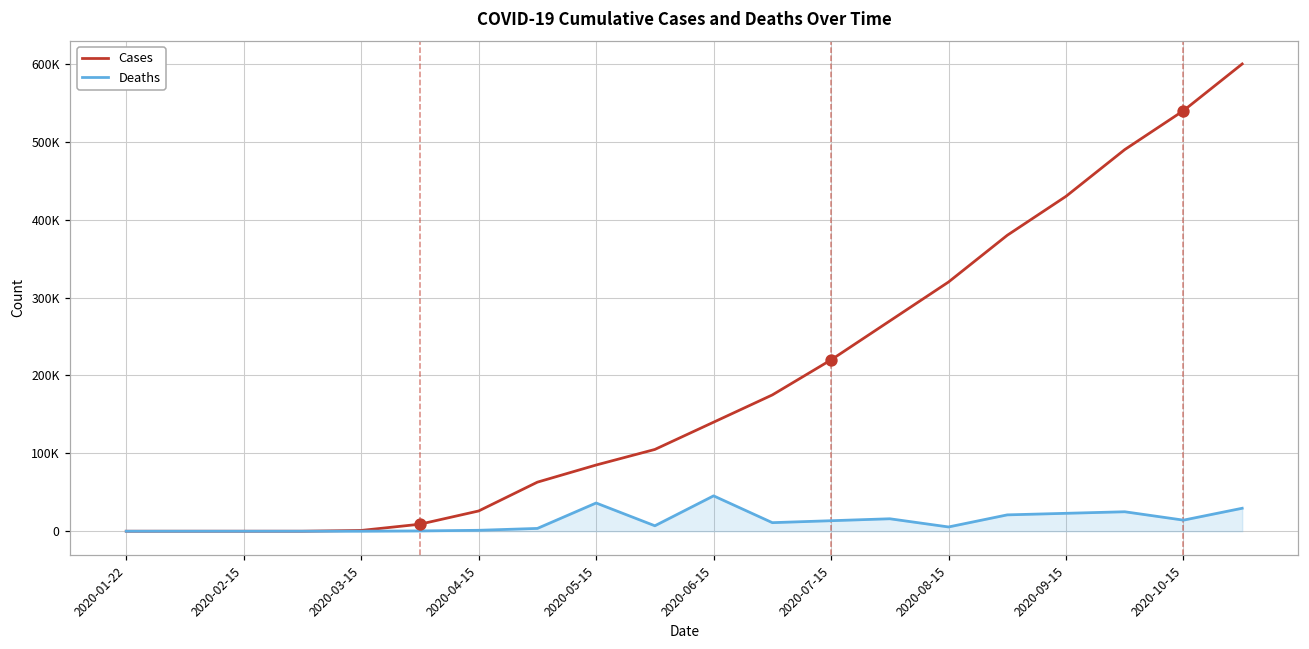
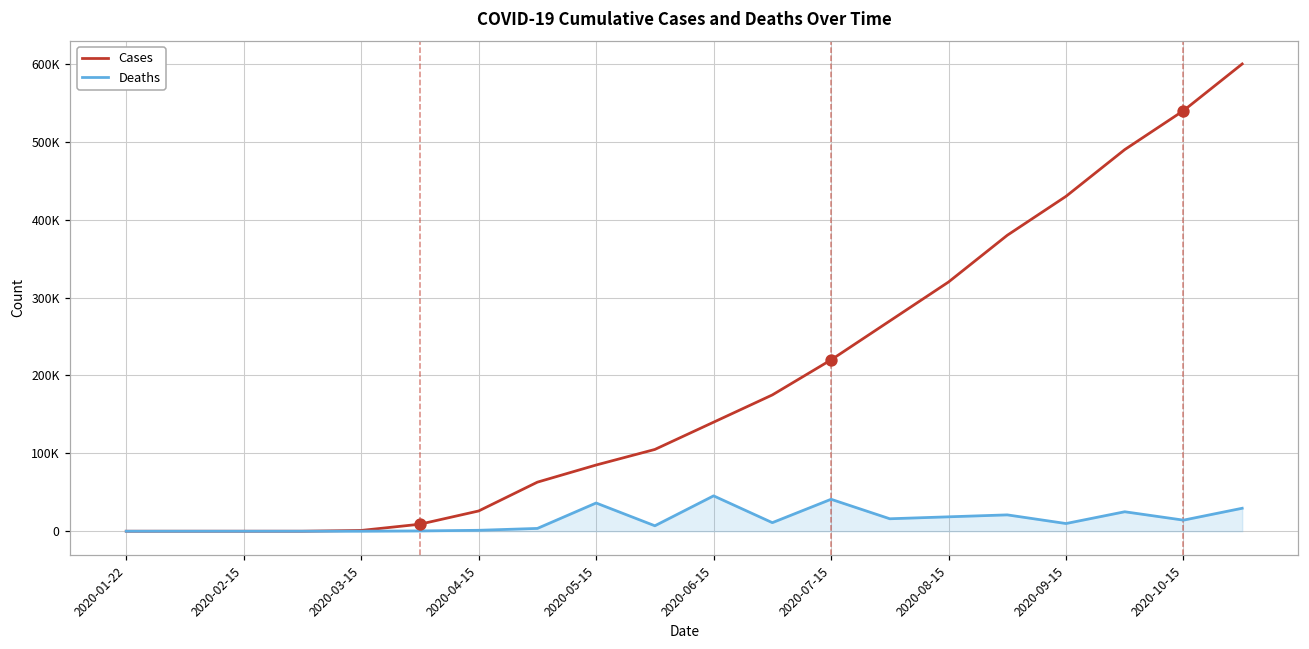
  {
    "Deaths": {
      "2020-04-15": 0,
      "2020-05-15": 40000,
      "2020-06-15": 50000,
-     "2020-07-15": 10000,
-     "2020-08-15": 10000,
-     "2020-09-15": 20000,
+     "2020-07-15": 40000,
+     "2020-08-15": 20000,
+     "2020-09-15": 10000,
      "2020-10-15": 10000
    }
  }
